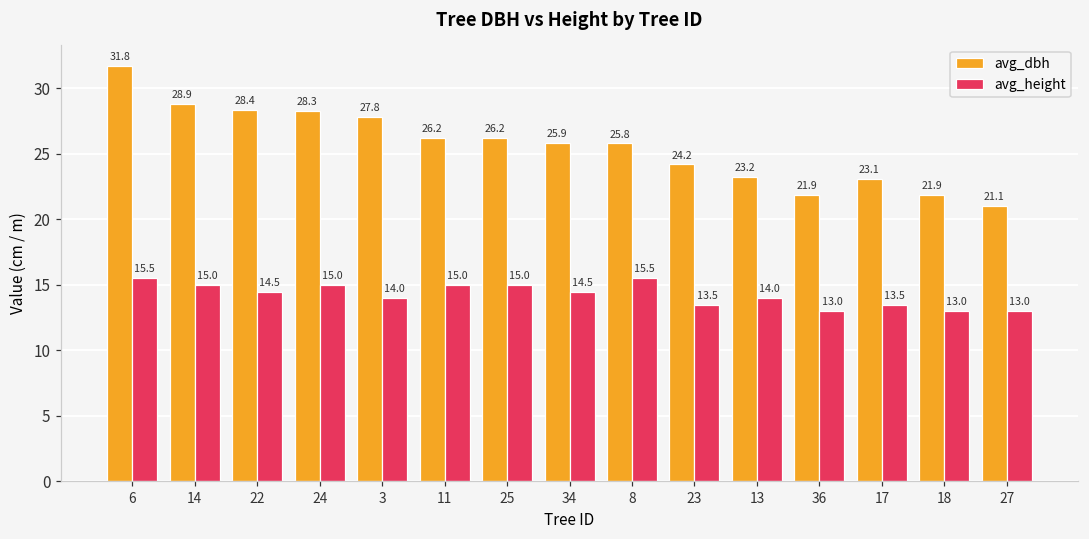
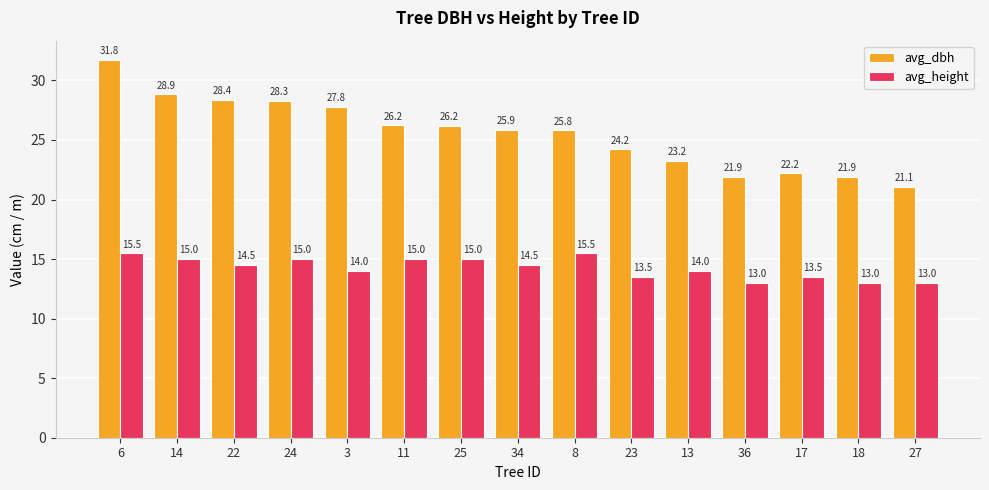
  {
    "avg_dbh": {
      "6": 31.8,
      "14": 28.9,
      "22": 28.4,
      "24": 28.3,
      "3": 27.8,
      "11": 26.2,
      "25": 26.2,
      "34": 25.9,
      "8": 25.8,
      "23": 24.2,
      "13": 23.2,
      "36": 21.9,
-     "17": 23.1,
+     "17": 22.2,
      "18": 21.9,
      "27": 21.1
    },
    "avg_height": {
      "6": 15.5,
      "14": 15.0,
      "22": 14.5,
      "24": 15.0,
      "3": 14.0,
      "11": 15.0,
      "25": 15.0,
      "34": 14.5,
      "8": 15.5,
      "23": 13.5,
      "13": 14.0,
      "36": 13.0,
      "17": 13.5,
      "18": 13.0,
      "27": 13.0
    }
  }
